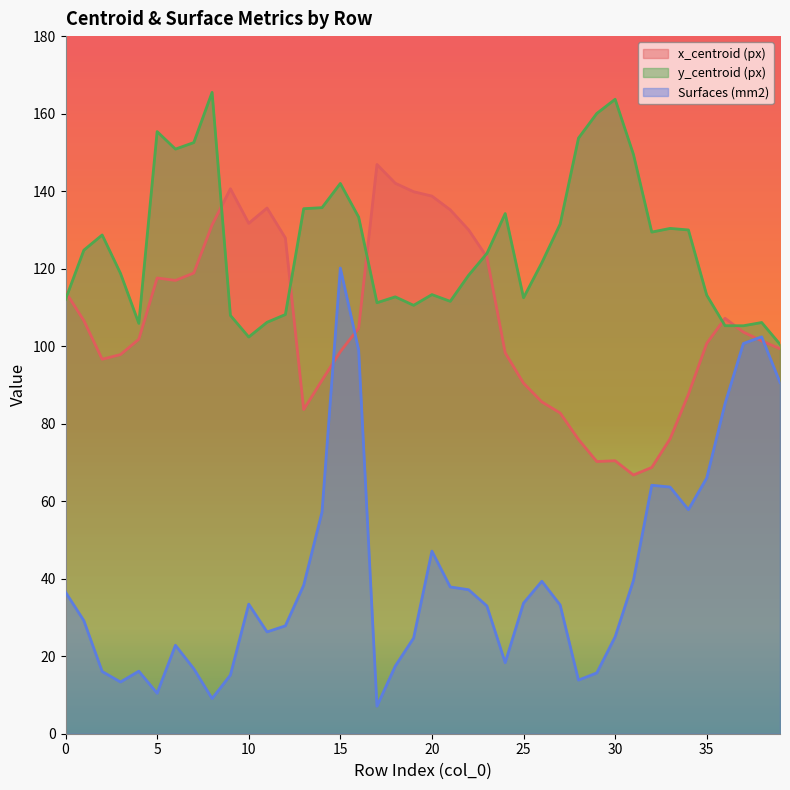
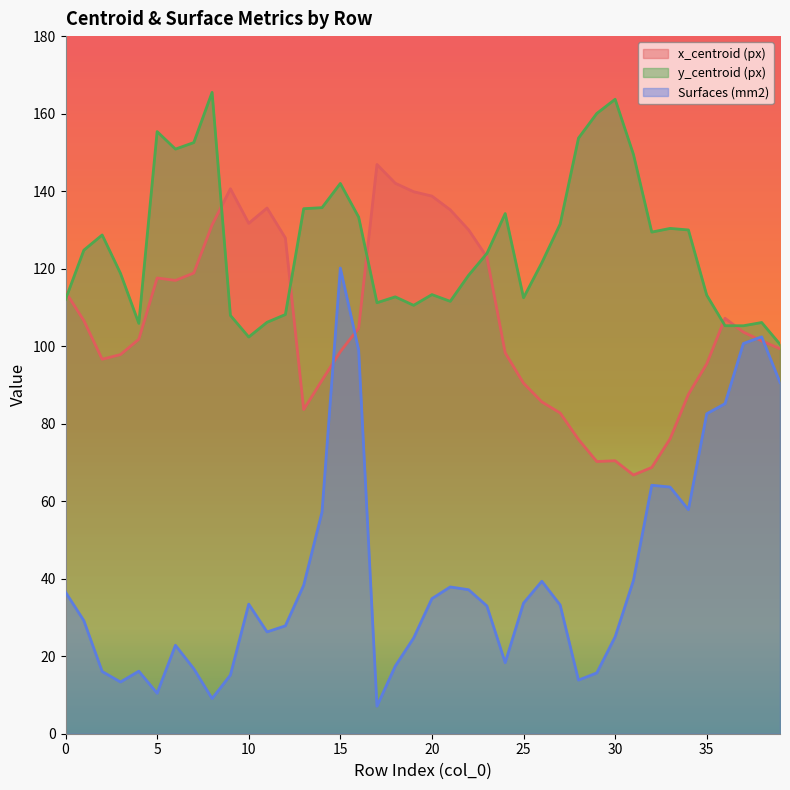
  {
    "x_centroid (px)": {
      "0": 114,
      "5": 118,
      "10": 132,
      "15": 99,
      "20": 139,
      "25": 90,
      "30": 70,
-     "35": 101
+     "35": 95
    },
    "y_centroid (px)": {
      "0": 112,
      "5": 155,
      "10": 102,
      "15": 142,
      "20": 113,
      "25": 112,
      "30": 164,
      "35": 113
    },
    "Surfaces (mm2)": {
      "0": 37,
      "5": 10,
      "10": 33,
      "15": 120,
-     "20": 47,
+     "20": 35,
      "25": 34,
      "30": 25,
-     "35": 66
+     "35": 83
    }
  }
